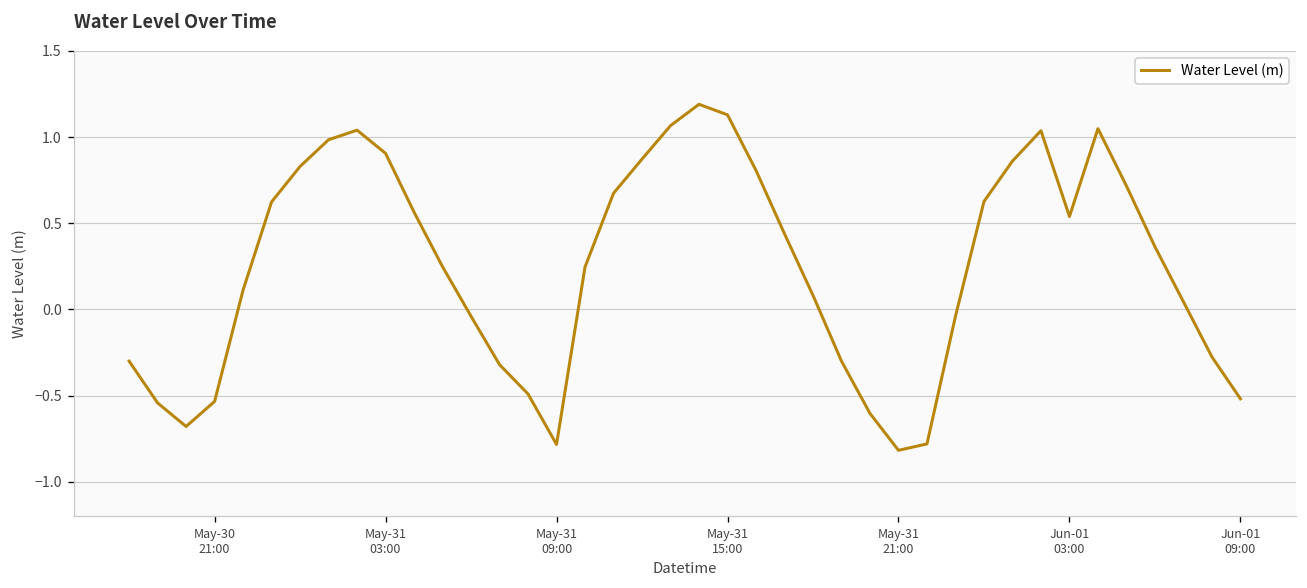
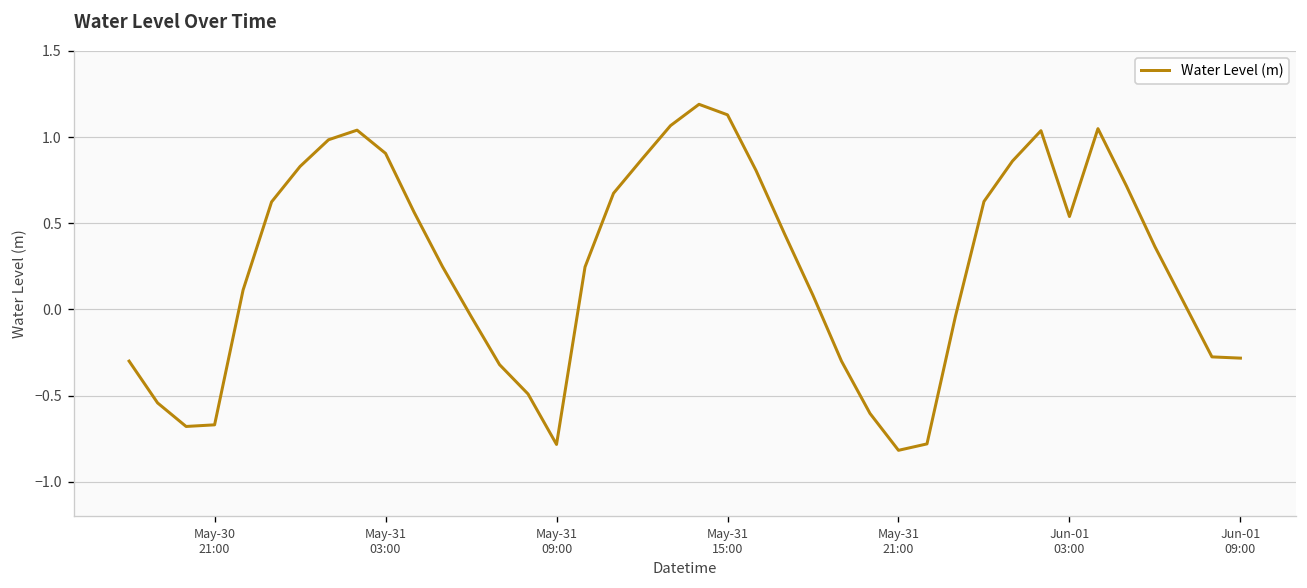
  {
-   "May-30 21:00": -0.53,
+   "May-30 21:00": -0.67,
    "May-31 03:00": 0.91,
    "May-31 09:00": -0.78,
    "May-31 15:00": 1.13,
    "May-31 21:00": -0.82,
    "Jun-01 03:00": 0.54,
-   "Jun-01 09:00": -0.52
+   "Jun-01 09:00": -0.28
  }
